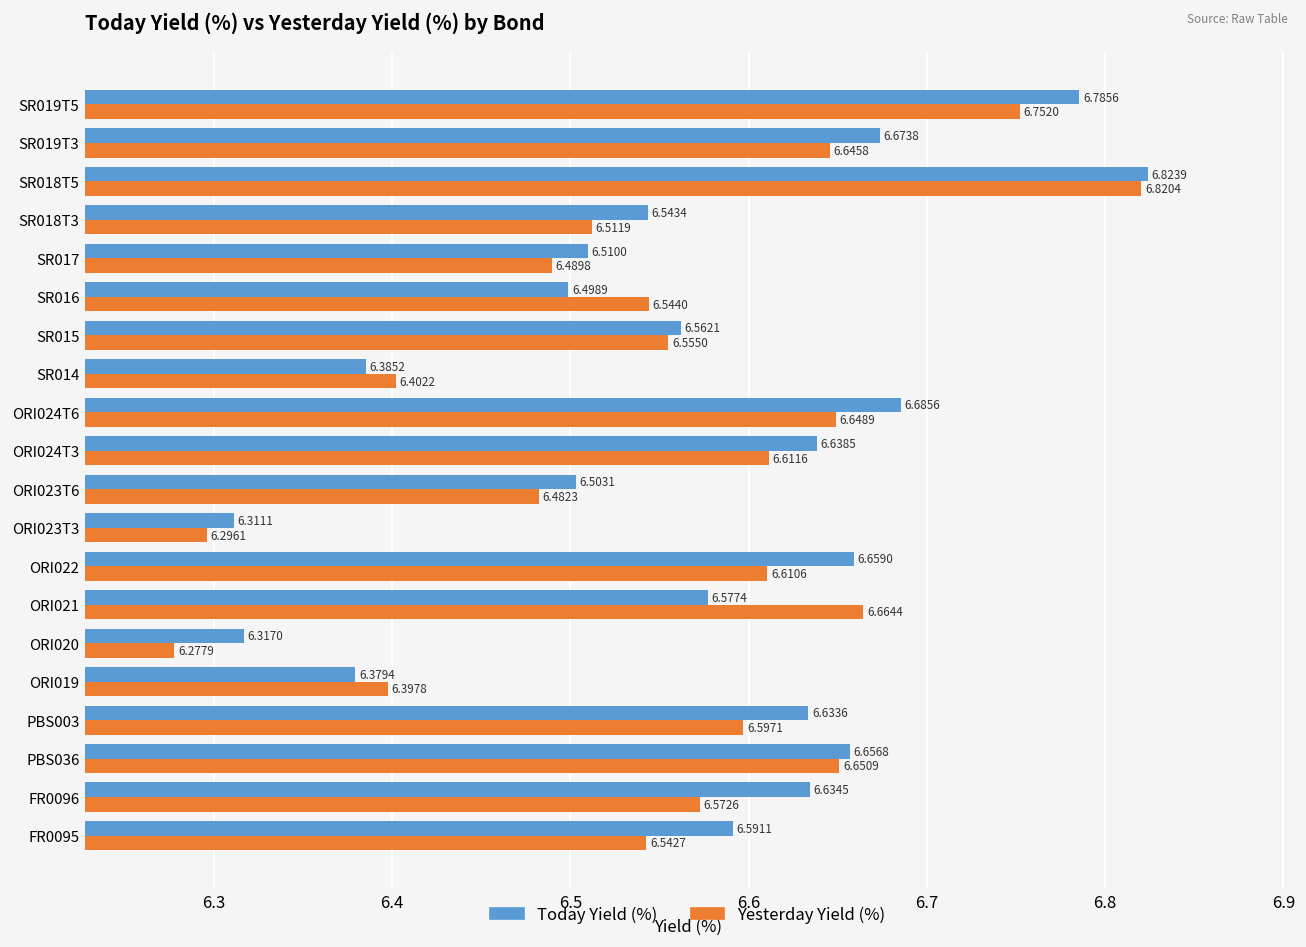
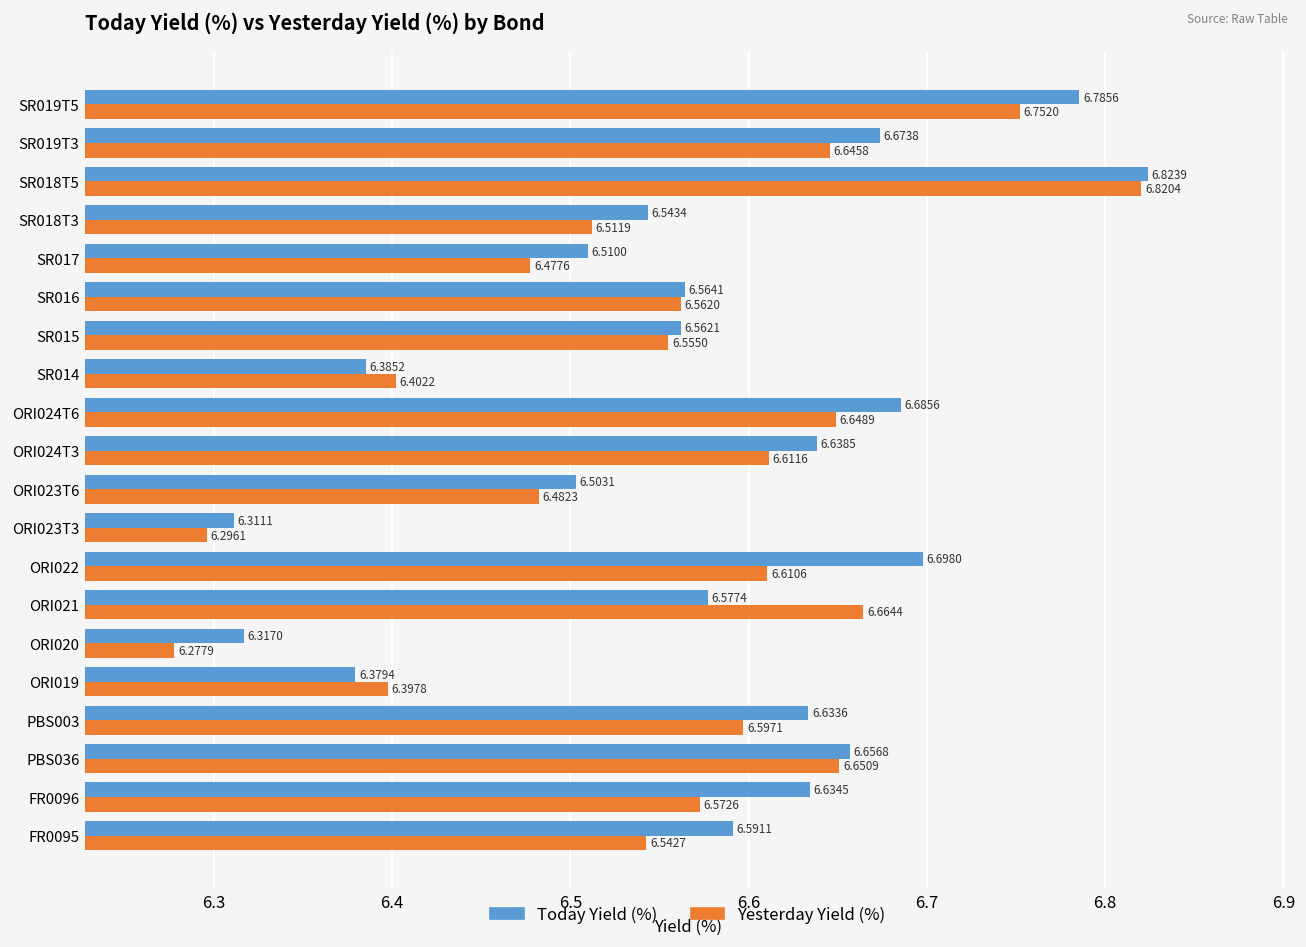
  {
    "Today Yield (%)": {
      "SR019T5": 6.7856,
      "SR019T3": 6.6738,
      "SR018T5": 6.8239,
      "SR018T3": 6.5434,
      "SR017": 6.5100,
-     "SR016": 6.4989,
+     "SR016": 6.5641,
      "SR015": 6.5621,
      "SR014": 6.3852,
      "ORI024T6": 6.6856,
      "ORI024T3": 6.6385,
      "ORI023T6": 6.5031,
      "ORI023T3": 6.3111,
-     "ORI022": 6.6590,
+     "ORI022": 6.6980,
      "ORI021": 6.5774,
      "ORI020": 6.3170,
      "ORI019": 6.3794,
      "PBS003": 6.6336,
      "PBS036": 6.6568,
      "FR0096": 6.6345,
      "FR0095": 6.5911
    },
    "Yesterday Yield (%)": {
      "SR019T5": 6.7520,
      "SR019T3": 6.6458,
      "SR018T5": 6.8204,
      "SR018T3": 6.5119,
-     "SR017": 6.4898,
-     "SR016": 6.5440,
+     "SR017": 6.4776,
+     "SR016": 6.5620,
      "SR015": 6.5550,
      "SR014": 6.4022,
      "ORI024T6": 6.6489,
      "ORI024T3": 6.6116,
      "ORI023T6": 6.4823,
      "ORI023T3": 6.2961,
      "ORI022": 6.6106,
      "ORI021": 6.6644,
      "ORI020": 6.2779,
      "ORI019": 6.3978,
      "PBS003": 6.5971,
      "PBS036": 6.6509,
      "FR0096": 6.5726,
      "FR0095": 6.5427
    }
  }
